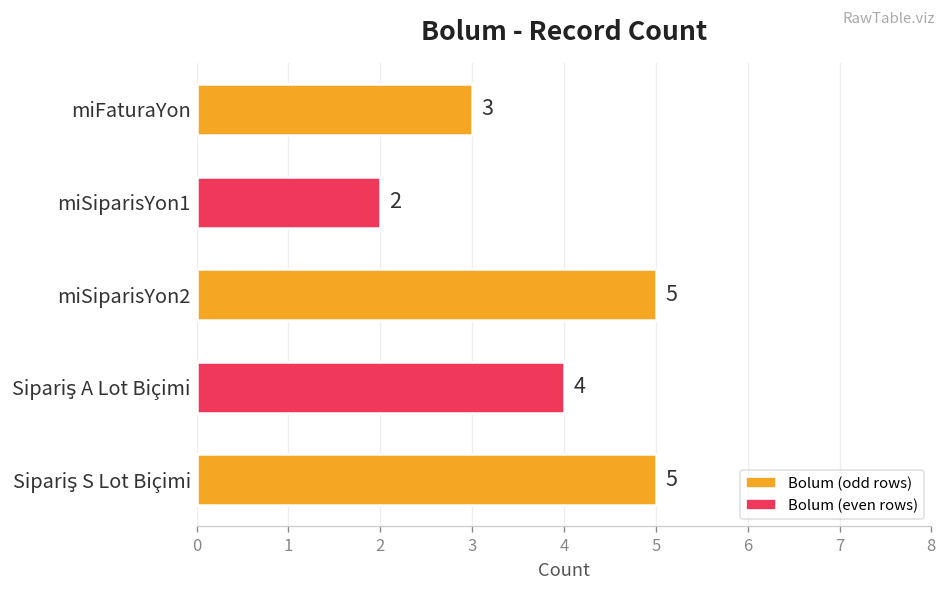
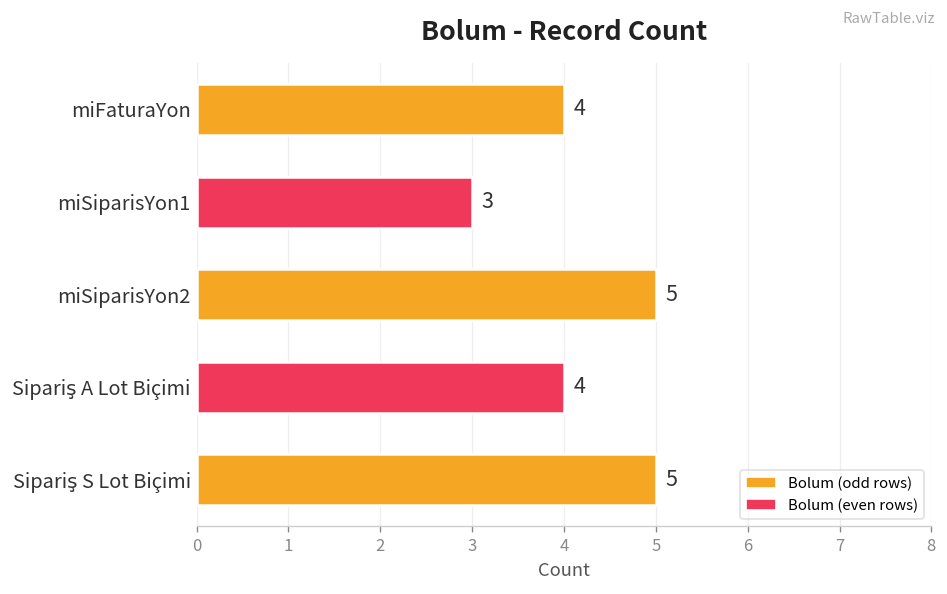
  {
-   "miFaturaYon": 3,
-   "miSiparisYon1": 2,
+   "miFaturaYon": 4,
+   "miSiparisYon1": 3,
    "miSiparisYon2": 5,
    "Sipariş A Lot Biçimi": 4,
    "Sipariş S Lot Biçimi": 5
  }
